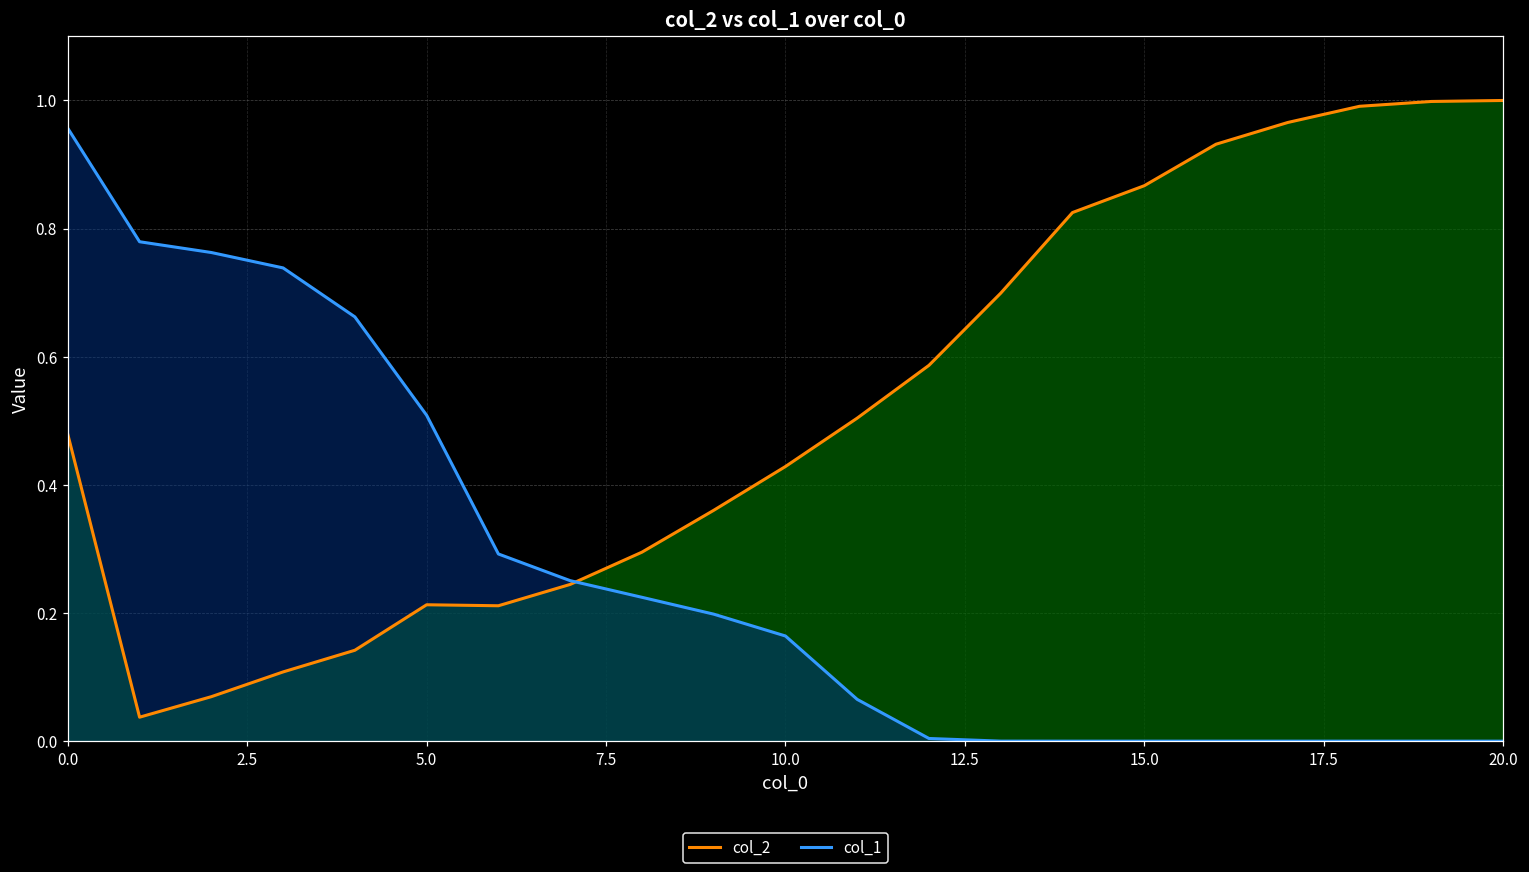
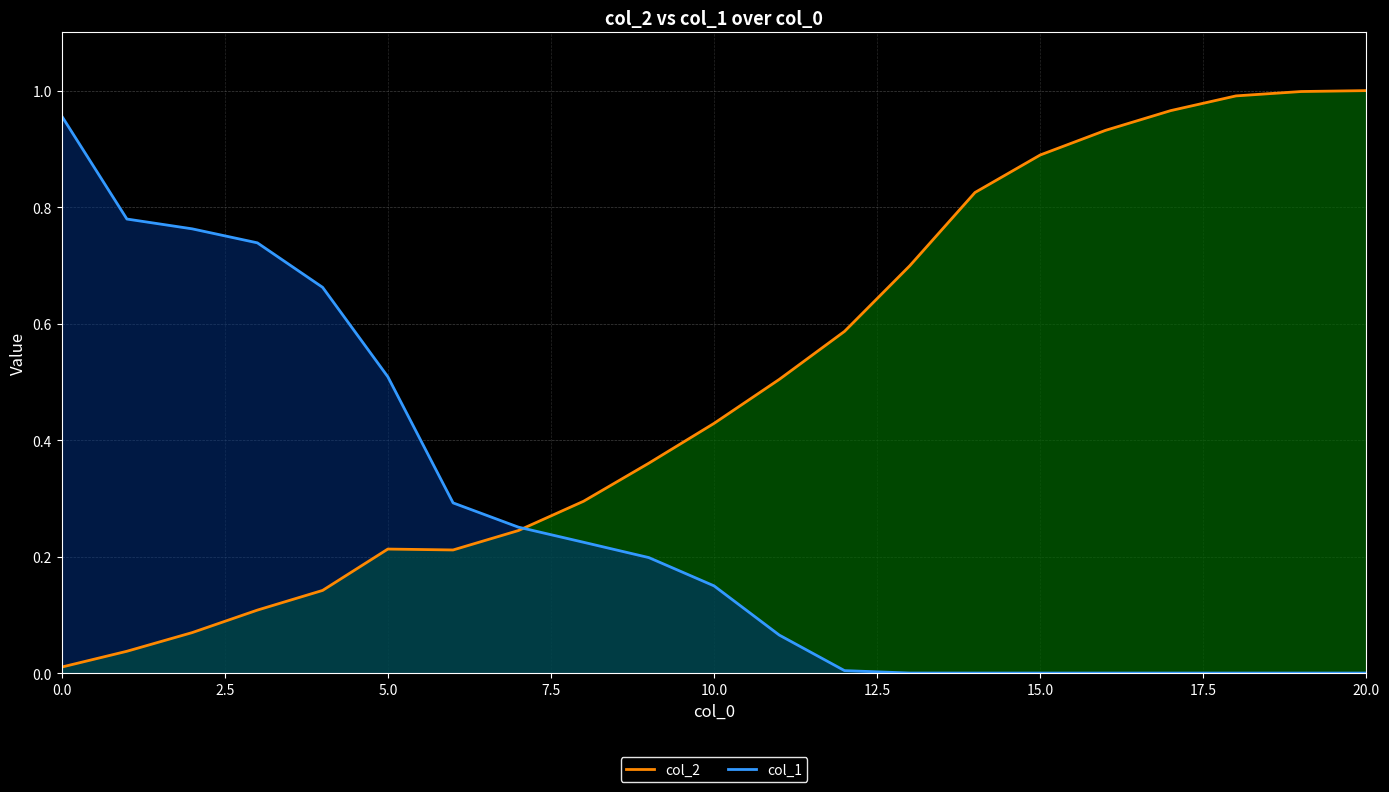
  {
    "col_2": {
-     "0.0": 0.48,
+     "0.0": 0.01,
      "5.0": 0.21,
      "10.0": 0.43,
-     "15.0": 0.87,
+     "15.0": 0.89,
      "20.0": 1.00
    },
    "col_1": {
      "0.0": 0.96,
      "5.0": 0.51,
-     "10.0": 0.16,
+     "10.0": 0.15,
      "15.0": 0.00,
      "20.0": 0.00
    }
  }
